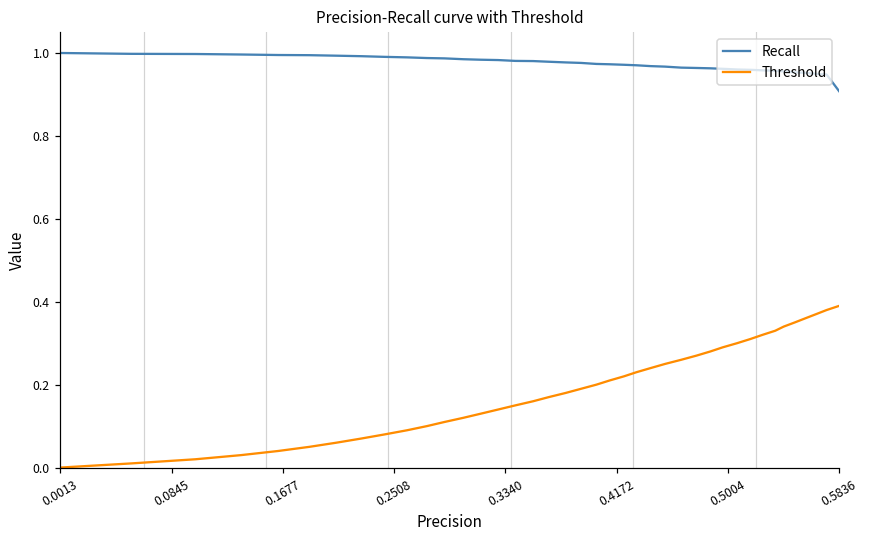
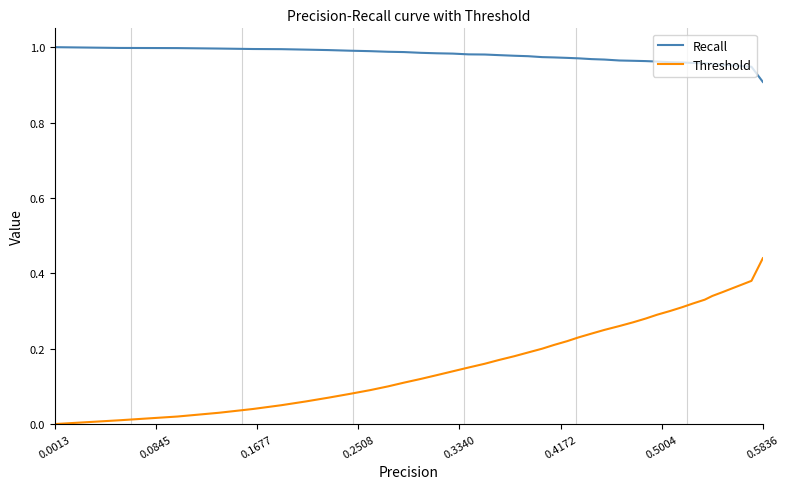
  {
    "Recall": {
      "0.0013": 1.00,
      "0.5836": 0.91
    },
    "Threshold": {
      "0.0013": 0.00,
-     "0.5836": 0.39
+     "0.5836": 0.44
    }
  }
